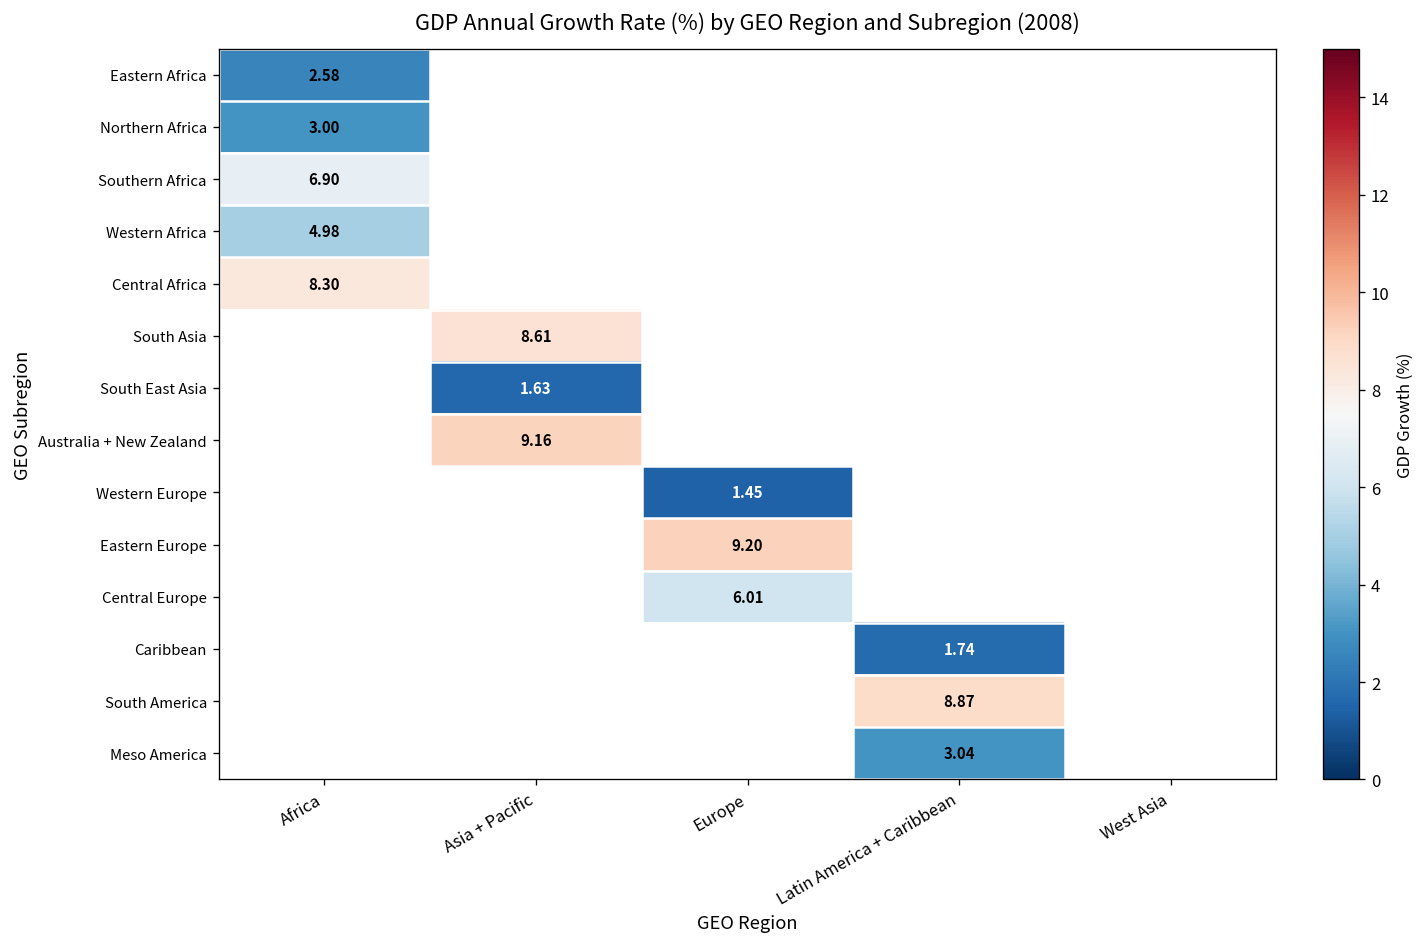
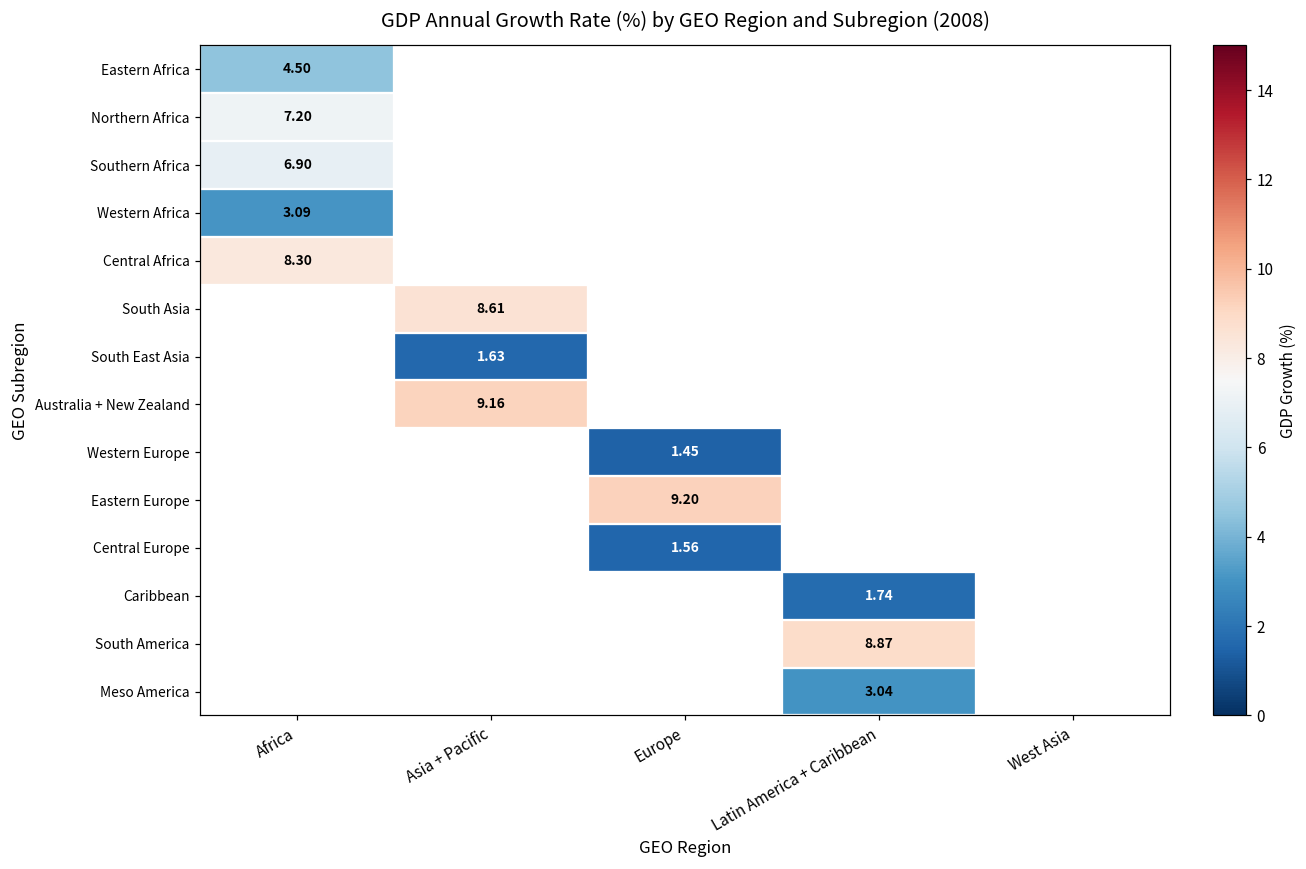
  {
    "Eastern Africa": {
-     "Africa": 2.58
+     "Africa": 4.50
    },
    "Northern Africa": {
-     "Africa": 3.00
+     "Africa": 7.20
    },
    "Southern Africa": {
      "Africa": 6.90
    },
    "Western Africa": {
-     "Africa": 4.98
+     "Africa": 3.09
    },
    "Central Africa": {
      "Africa": 8.30
    },
    "South Asia": {
      "Asia + Pacific": 8.61
    },
    "South East Asia": {
      "Asia + Pacific": 1.63
    },
    "Australia + New Zealand": {
      "Asia + Pacific": 9.16
    },
    "Western Europe": {
      "Europe": 1.45
    },
    "Eastern Europe": {
      "Europe": 9.20
    },
    "Central Europe": {
-     "Europe": 6.01
+     "Europe": 1.56
    },
    "Caribbean": {
      "Latin America + Caribbean": 1.74
    },
    "South America": {
      "Latin America + Caribbean": 8.87
    },
    "Meso America": {
      "Latin America + Caribbean": 3.04
    }
  }
